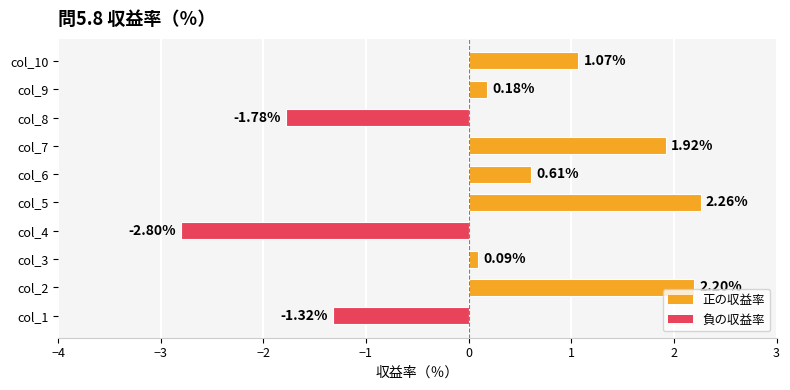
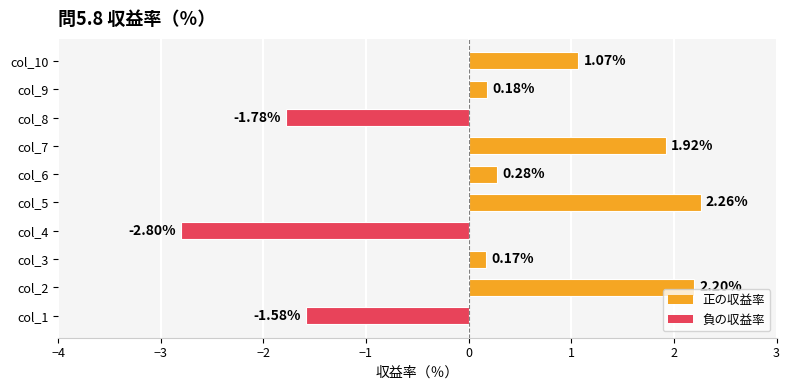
  {
    "col_10": "1.07%",
    "col_9": "0.18%",
    "col_8": "-1.78%",
    "col_7": "1.92%",
-   "col_6": "0.61%",
+   "col_6": "0.28%",
    "col_5": "2.26%",
    "col_4": "-2.80%",
-   "col_3": "0.09%",
-   "col_1": "-1.32%"
+   "col_3": "0.17%",
+   "col_1": "-1.58%"
  }
